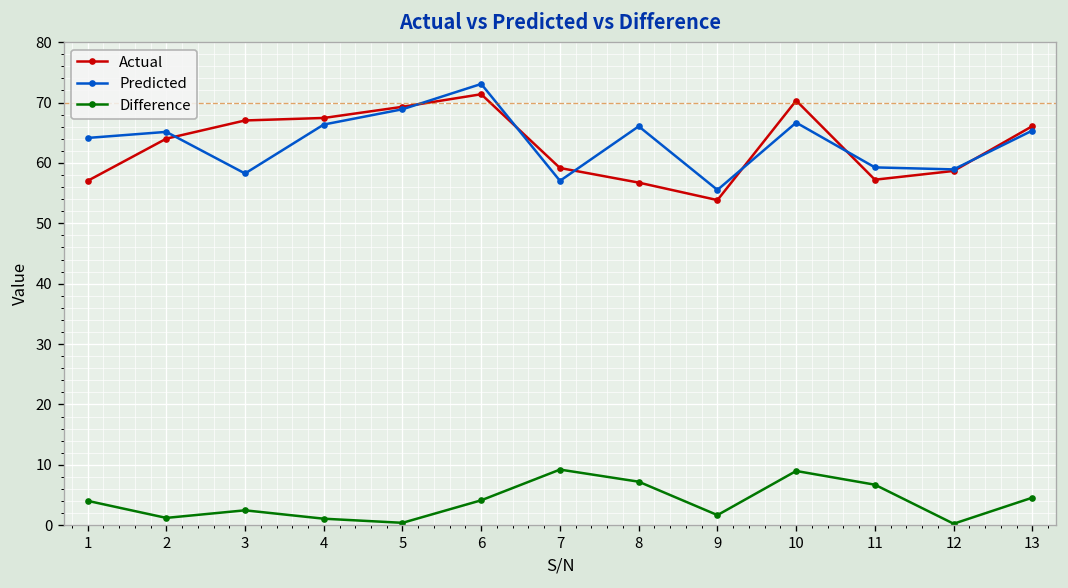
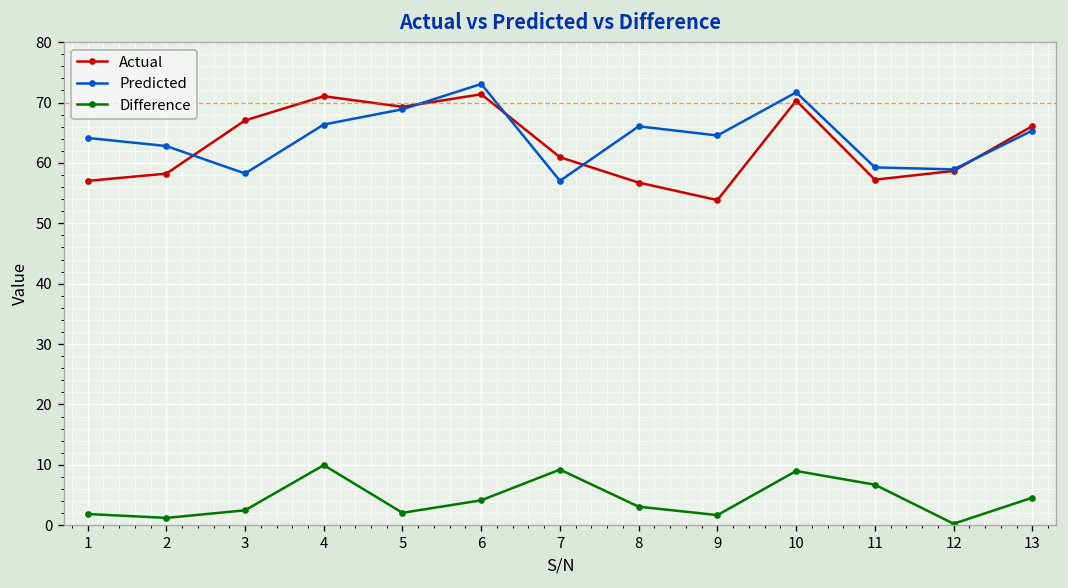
  {
    "Actual": {
      "1": 57,
-     "2": 64,
+     "2": 58,
      "3": 67,
-     "4": 67,
+     "4": 71,
      "6": 71,
-     "7": 59,
+     "7": 61,
      "8": 57,
      "9": 54,
      "10": 70,
      "11": 57,
      "13": 66
    },
    "Predicted": {
      "1": 64,
-     "2": 65,
+     "2": 63,
      "3": 58,
      "4": 66,
      "6": 73,
      "7": 57,
      "8": 66,
-     "9": 56,
-     "10": 67,
+     "9": 65,
+     "10": 72,
      "11": 59,
      "13": 65
    },
    "Difference": {
-     "1": 4,
+     "1": 2,
      "2": 1,
      "3": 2,
-     "4": 1,
-     "5": 0,
+     "4": 10,
+     "5": 2,
      "6": 4,
      "7": 9,
-     "8": 7,
+     "8": 3,
      "9": 2,
      "10": 9,
      "11": 7,
      "12": 0,
      "13": 5
    }
  }
